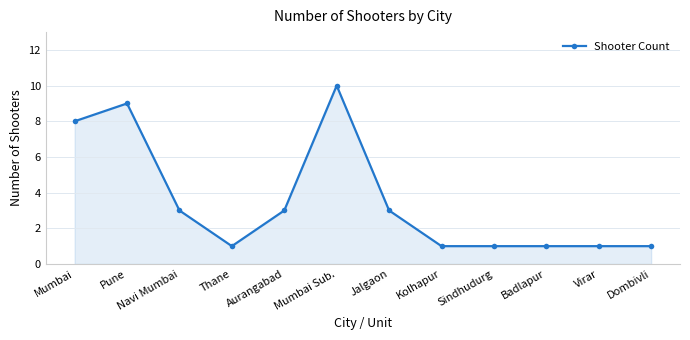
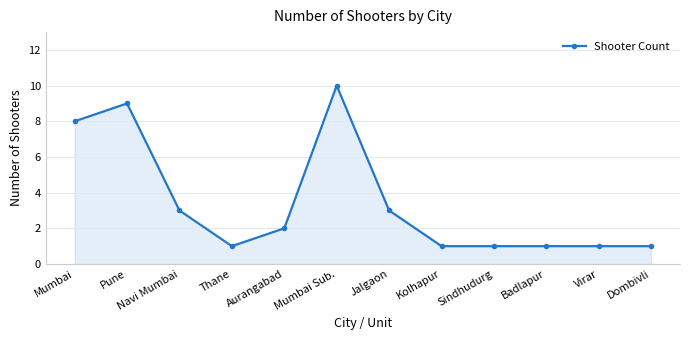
  {
    "Mumbai": 8,
    "Pune": 9,
    "Navi Mumbai": 3,
    "Thane": 1,
-   "Aurangabad": 3,
+   "Aurangabad": 2,
    "Mumbai Sub.": 10,
    "Jalgaon": 3,
    "Kolhapur": 1,
    "Sindhudurg": 1,
    "Badlapur": 1,
    "Virar": 1,
    "Dombivli": 1
  }
